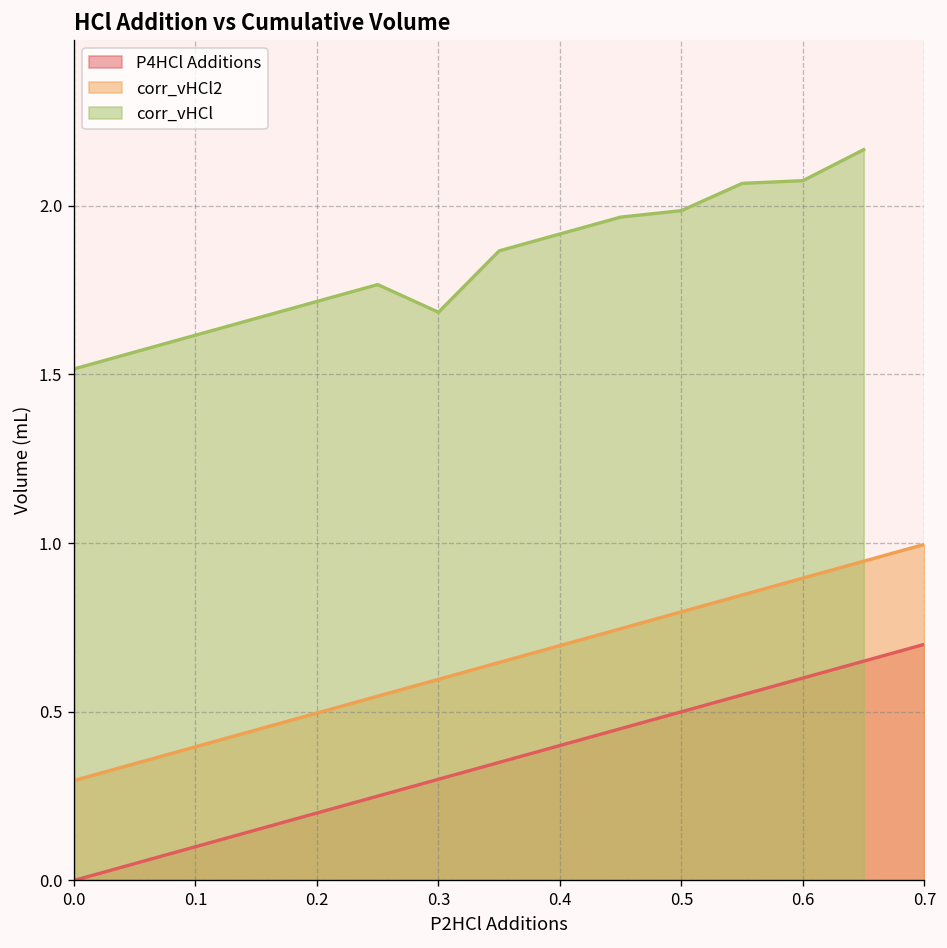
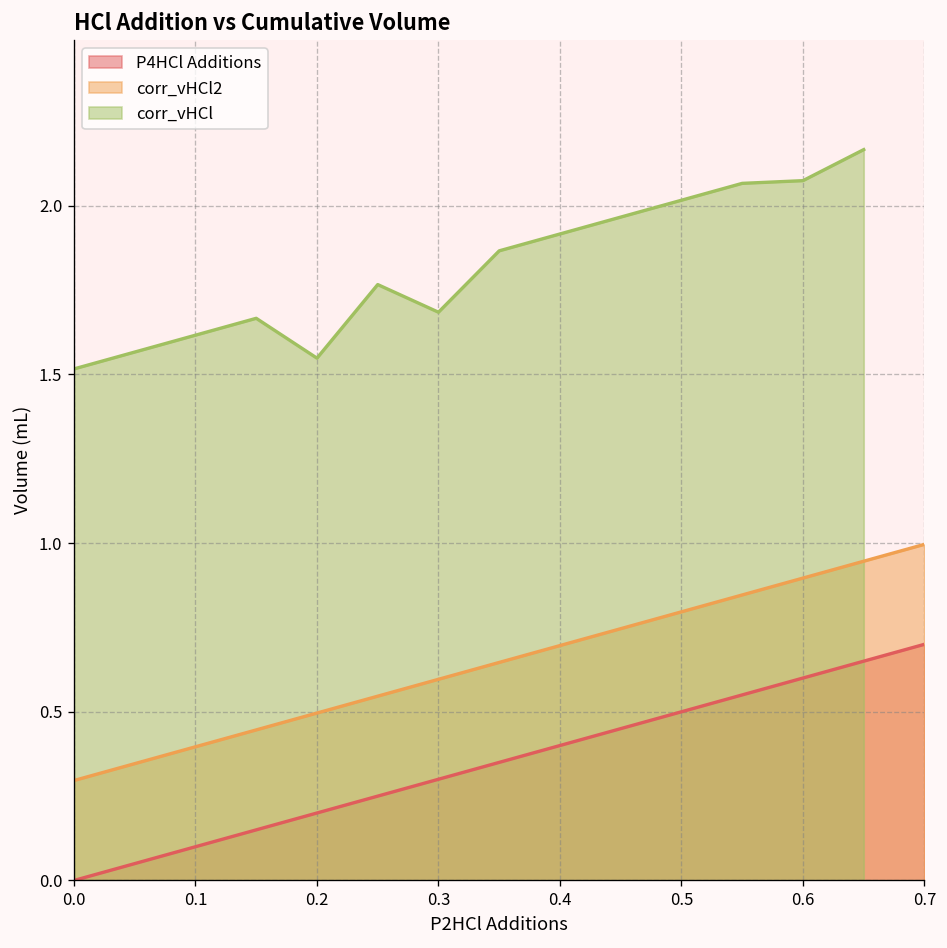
  {
    "corr_vHCl": {
      "0.0": 1.52,
      "0.1": 1.62,
-     "0.2": 1.72,
+     "0.2": 1.55,
      "0.3": 1.68,
      "0.4": 1.92,
-     "0.5": 1.99,
+     "0.5": 2.02,
      "0.6": 2.07
    }
  }
